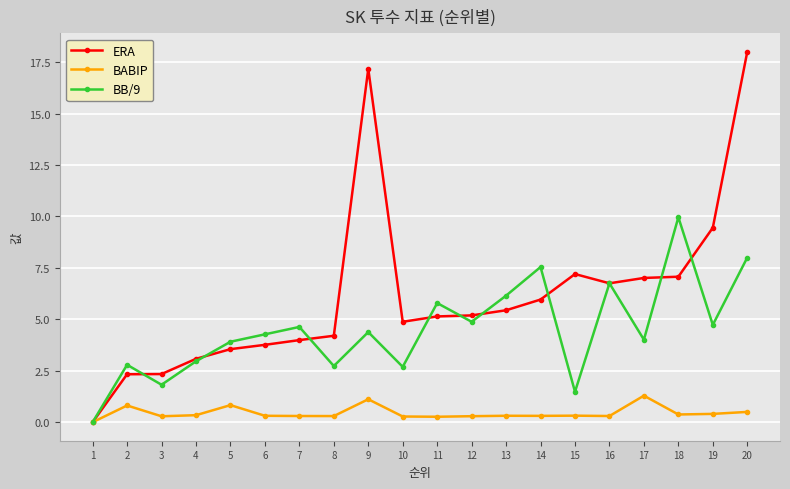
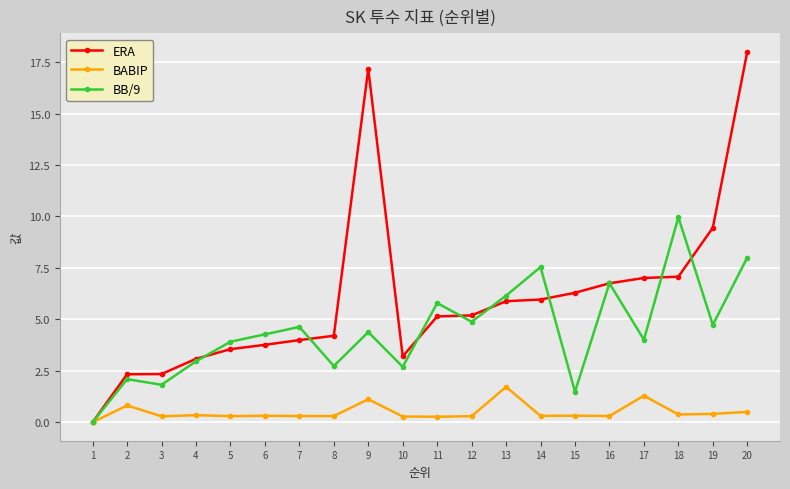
  {
    "ERA": {
      "2": 2.3,
      "3": 2.3,
      "5": 3.6,
      "6": 3.8,
      "7": 4.0,
      "8": 4.2,
      "9": 17.2,
-     "10": 4.9,
+     "10": 3.2,
      "11": 5.1,
      "12": 5.2,
-     "13": 5.4,
+     "13": 5.9,
      "14": 6.0,
-     "15": 7.2,
+     "15": 6.3,
      "17": 7.0,
      "18": 7.1,
      "19": 9.5,
      "20": 18.0
    },
    "BABIP": {
      "2": 0.8,
      "3": 0.3,
      "4": 0.3,
-     "5": 0.8,
+     "5": 0.3,
      "6": 0.3,
      "7": 0.3,
      "8": 0.3,
      "9": 1.1,
      "10": 0.3,
      "11": 0.3,
      "12": 0.3,
-     "13": 0.3,
+     "13": 1.7,
      "14": 0.3,
      "15": 0.3,
      "16": 0.3,
      "17": 1.3,
      "18": 0.4,
      "19": 0.4,
      "20": 0.5
    },
    "BB/9": {
-     "2": 2.8,
+     "2": 2.1,
      "3": 1.8,
      "5": 3.9,
      "6": 4.3,
      "7": 4.6,
      "8": 2.7,
      "9": 4.4,
      "10": 2.7,
      "11": 5.8,
      "12": 4.9,
      "13": 6.2,
      "14": 7.5,
      "15": 1.5,
      "17": 4.0,
      "18": 10.0,
      "19": 4.7,
      "20": 8.0
    }
  }
